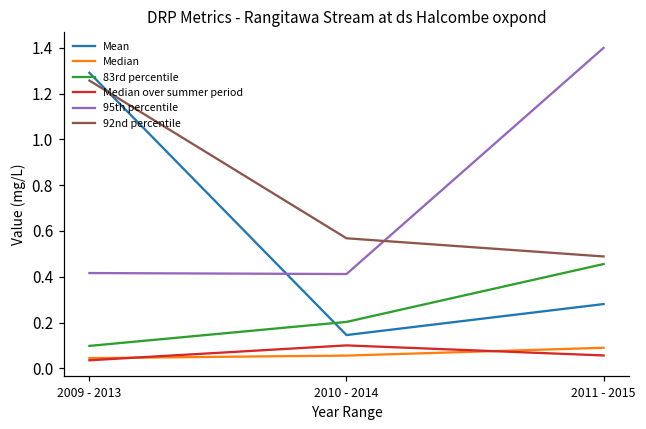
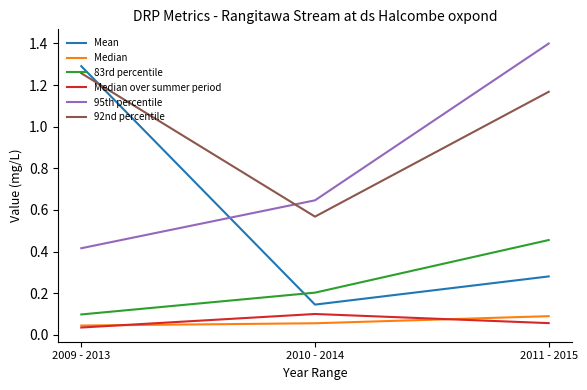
  {
    "Mean": {
      "2009 - 2013": 1.29,
      "2010 - 2014": 0.15,
      "2011 - 2015": 0.28
    },
    "Median": {
      "2010 - 2014": 0.06,
      "2011 - 2015": 0.09
    },
    "83rd percentile": {
      "2009 - 2013": 0.10,
      "2010 - 2014": 0.20,
      "2011 - 2015": 0.46
    },
    "Median over summer period": {
      "2010 - 2014": 0.10,
      "2011 - 2015": 0.06
    },
    "95th percentile": {
      "2009 - 2013": 0.42,
-     "2010 - 2014": 0.41,
+     "2010 - 2014": 0.65,
      "2011 - 2015": 1.40
    },
    "92nd percentile": {
      "2009 - 2013": 1.26,
      "2010 - 2014": 0.57,
-     "2011 - 2015": 0.49
+     "2011 - 2015": 1.17
    }
  }
